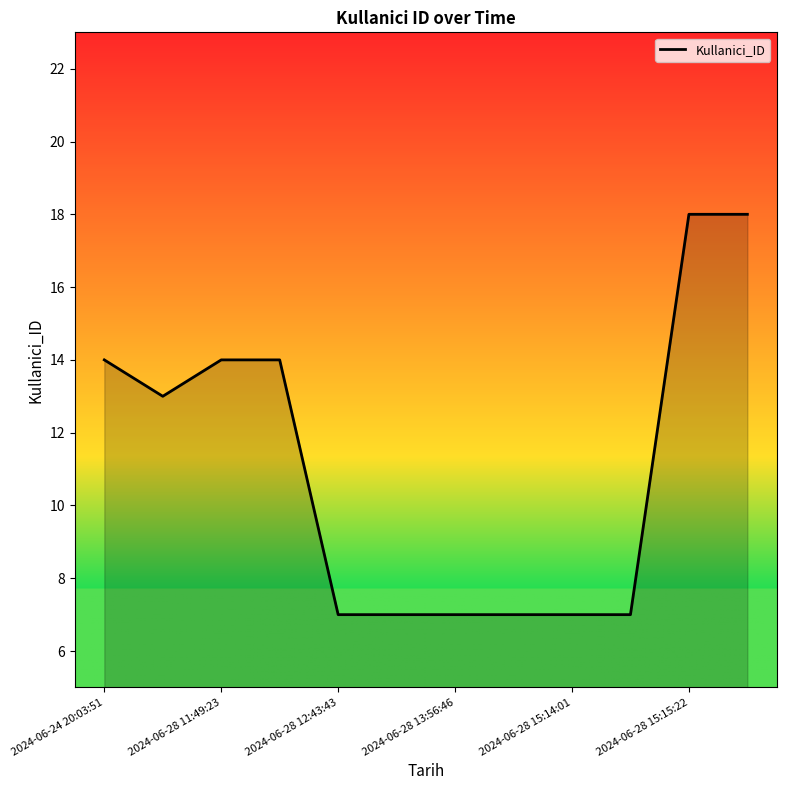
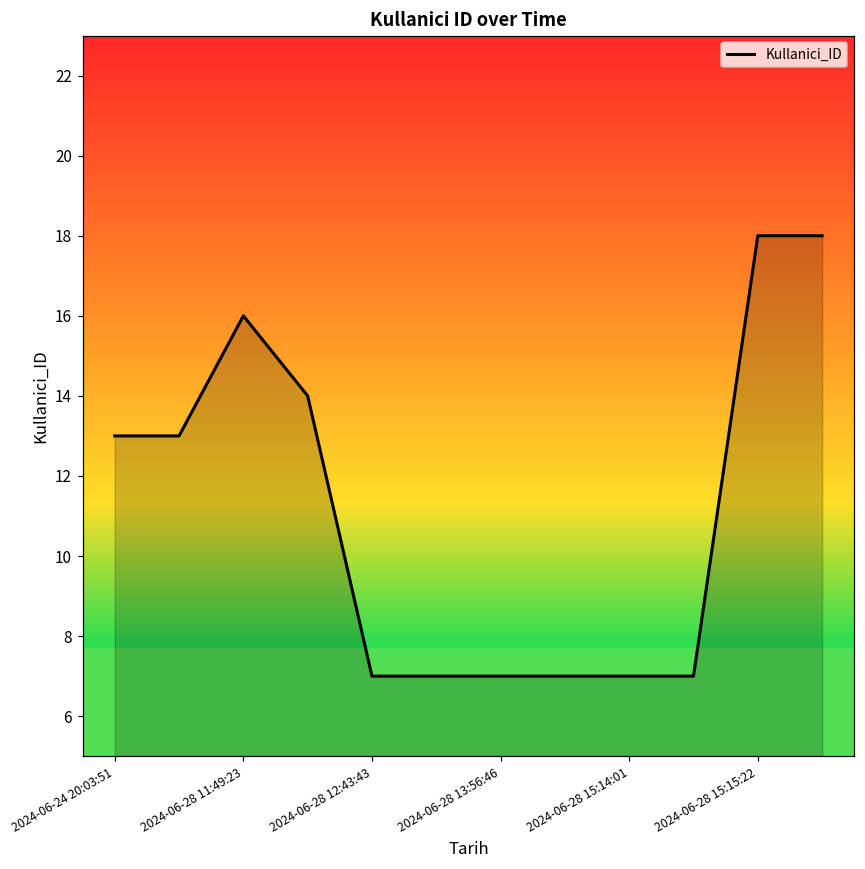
  {
-   "2024-06-24 20:03:51": 14,
-   "2024-06-28 11:49:23": 14,
+   "2024-06-24 20:03:51": 13,
+   "2024-06-28 11:49:23": 16,
    "2024-06-28 12:43:43": 7,
    "2024-06-28 13:56:46": 7,
    "2024-06-28 15:14:01": 7,
    "2024-06-28 15:15:22": 18
  }
